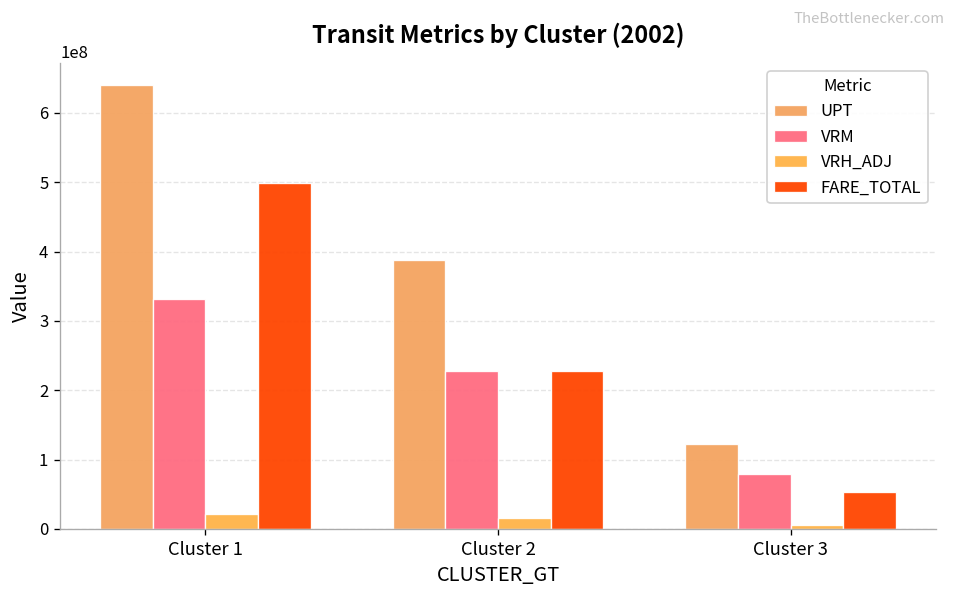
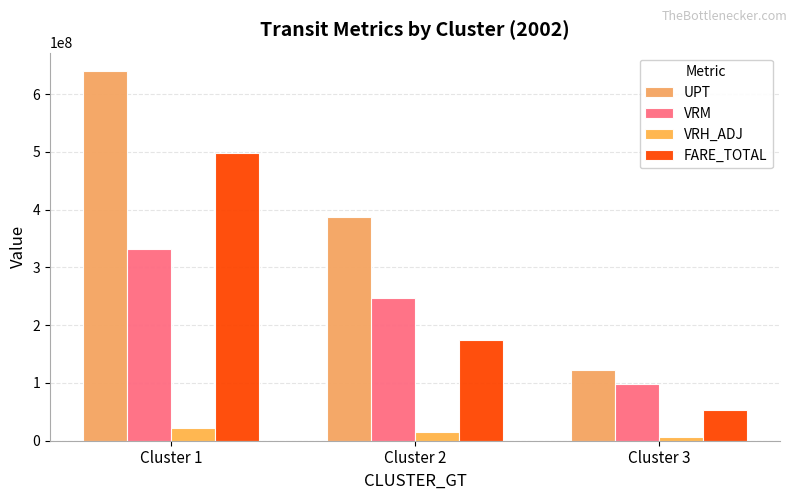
  {
    "VRM": {
      "Cluster 1": 330000000,
-     "Cluster 2": 230000000,
-     "Cluster 3": 80000000
+     "Cluster 2": 250000000,
+     "Cluster 3": 100000000
    },
    "FARE_TOTAL": {
      "Cluster 1": 500000000,
-     "Cluster 2": 230000000,
+     "Cluster 2": 170000000,
      "Cluster 3": 50000000
    }
  }
